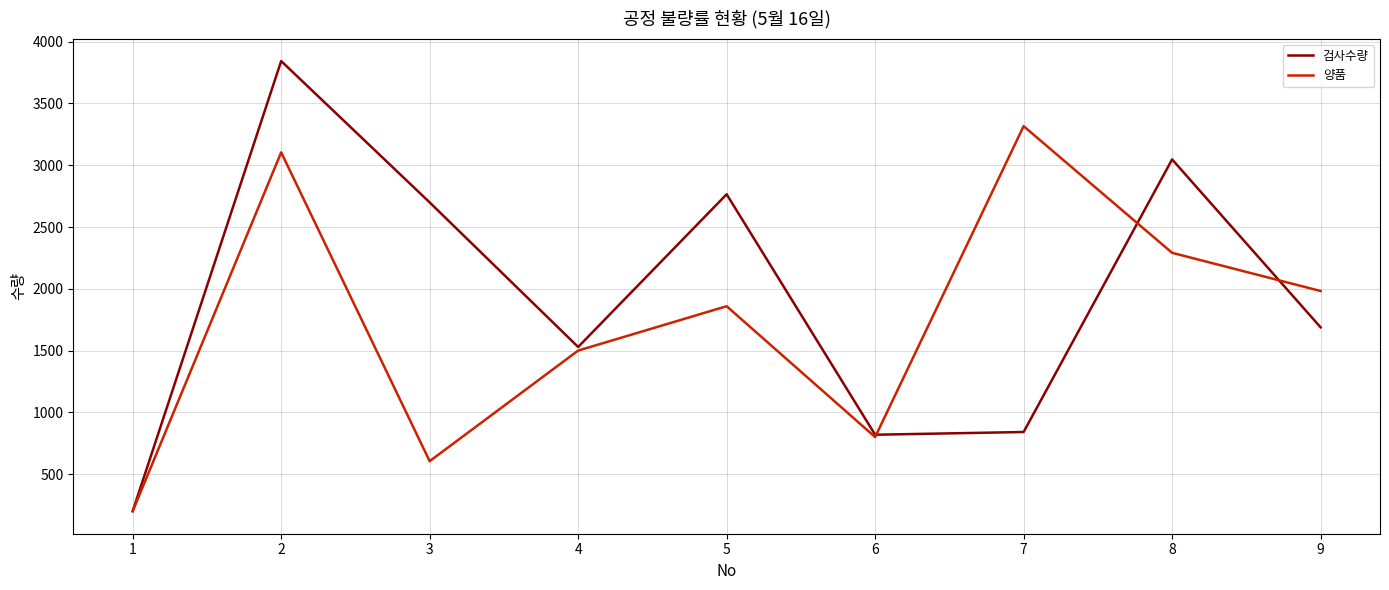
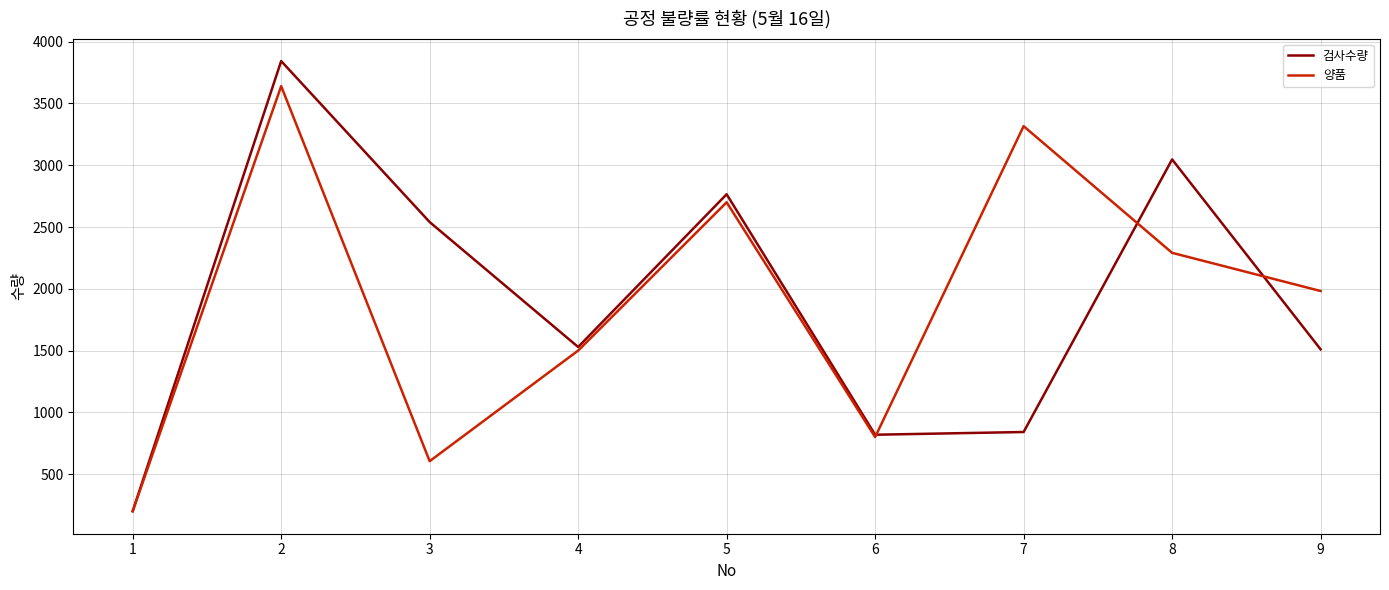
  {
    "검사수량": {
      "2": 3840,
-     "3": 2700,
+     "3": 2540,
      "4": 1530,
      "5": 2770,
      "7": 840,
      "8": 3050,
-     "9": 1690
+     "9": 1510
    },
    "양품": {
-     "2": 3100,
+     "2": 3640,
      "3": 610,
      "4": 1500,
-     "5": 1860,
+     "5": 2700,
      "7": 3320,
      "8": 2290,
      "9": 1980
    }
  }
